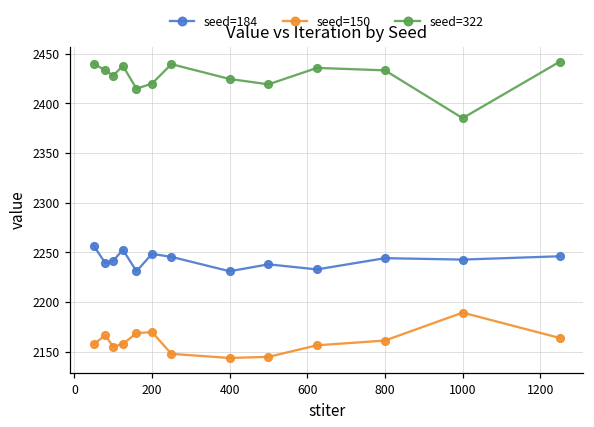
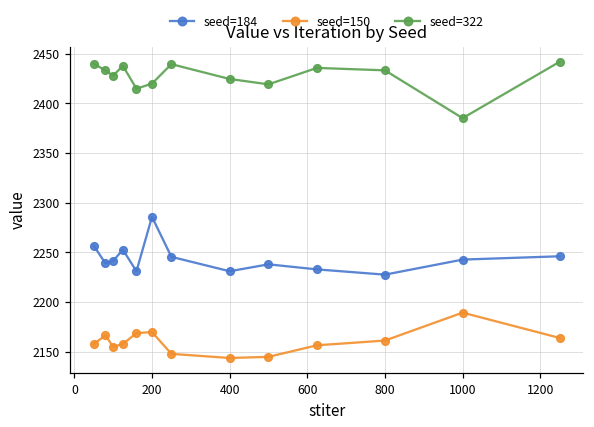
  {
    "seed=184": {
-     "200": 2250,
+     "200": 2290,
      "400": 2230,
-     "800": 2240,
+     "800": 2230,
      "1000": 2240
    },
    "seed=150": {
      "200": 2170,
      "400": 2140,
      "800": 2160,
      "1000": 2190
    },
    "seed=322": {
      "200": 2420,
      "400": 2420,
      "800": 2430,
      "1000": 2380
    }
  }
